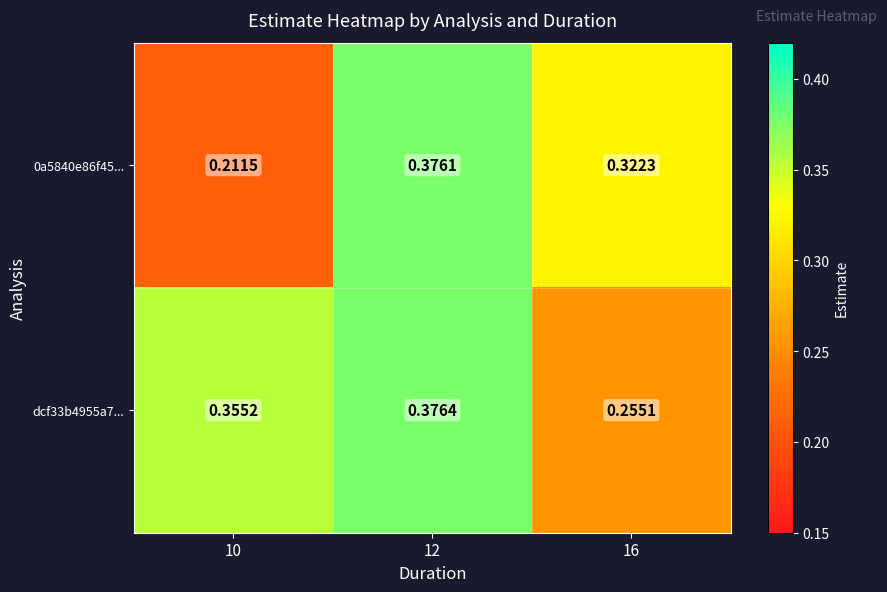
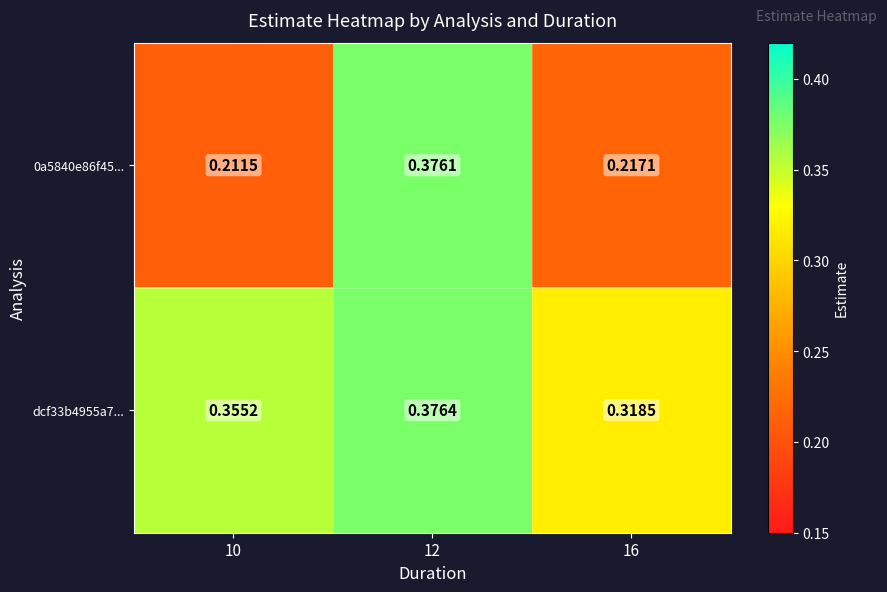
  {
    "0a5840e86f45...": {
-     "16": 0.3223
+     "16": 0.2171
    },
    "dcf33b4955a7...": {
-     "16": 0.2551
+     "16": 0.3185
    }
  }
